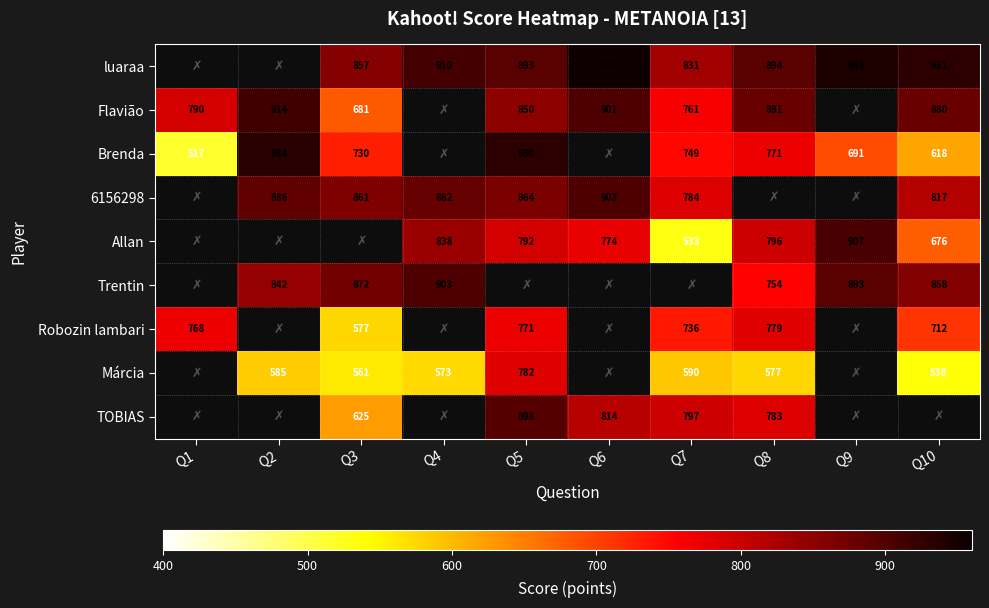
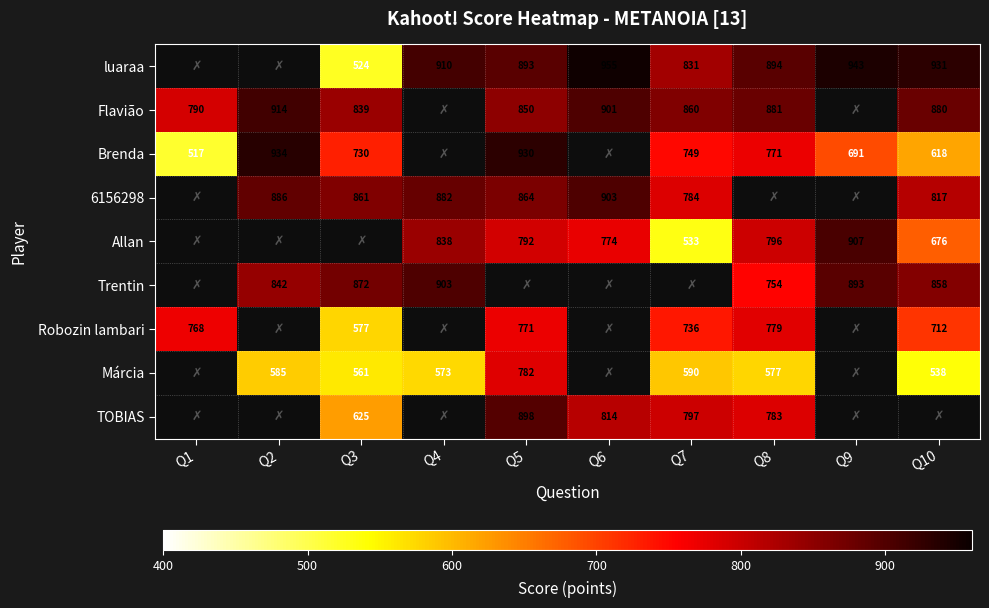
  {
    "luaraa": {
-     "Q3": 857,
+     "Q3": 524,
      "Q4": 910,
      "Q5": 893,
      "Q7": 831,
      "Q8": 894
    },
    "Flavião": {
      "Q1": 790,
      "Q2": 914,
-     "Q3": 681,
+     "Q3": 839,
      "Q5": 850,
      "Q6": 901,
-     "Q7": 761,
+     "Q7": 860,
      "Q8": 881,
      "Q10": 880
    },
    "Brenda": {
      "Q1": 517,
      "Q3": 730,
      "Q7": 749,
      "Q8": 771,
      "Q9": 691,
      "Q10": 618
    },
    "6156298": {
      "Q2": 886,
      "Q3": 861,
      "Q4": 882,
      "Q5": 864,
      "Q6": 903,
      "Q7": 784,
      "Q10": 817
    },
    "Allan": {
      "Q4": 838,
      "Q5": 792,
      "Q6": 774,
      "Q7": 533,
      "Q8": 796,
      "Q9": 907,
      "Q10": 676
    },
    "Trentin": {
      "Q2": 842,
      "Q3": 872,
      "Q4": 903,
      "Q8": 754,
      "Q9": 893,
      "Q10": 858
    },
    "Robozin lambari": {
      "Q1": 768,
      "Q3": 577,
      "Q5": 771,
      "Q7": 736,
      "Q8": 779,
      "Q10": 712
    },
    "Márcia": {
      "Q2": 585,
      "Q3": 561,
      "Q4": 573,
      "Q5": 782,
      "Q7": 590,
      "Q8": 577,
      "Q10": 538
    },
    "TOBIAS": {
      "Q3": 625,
      "Q5": 898,
      "Q6": 814,
      "Q7": 797,
      "Q8": 783
    }
  }
